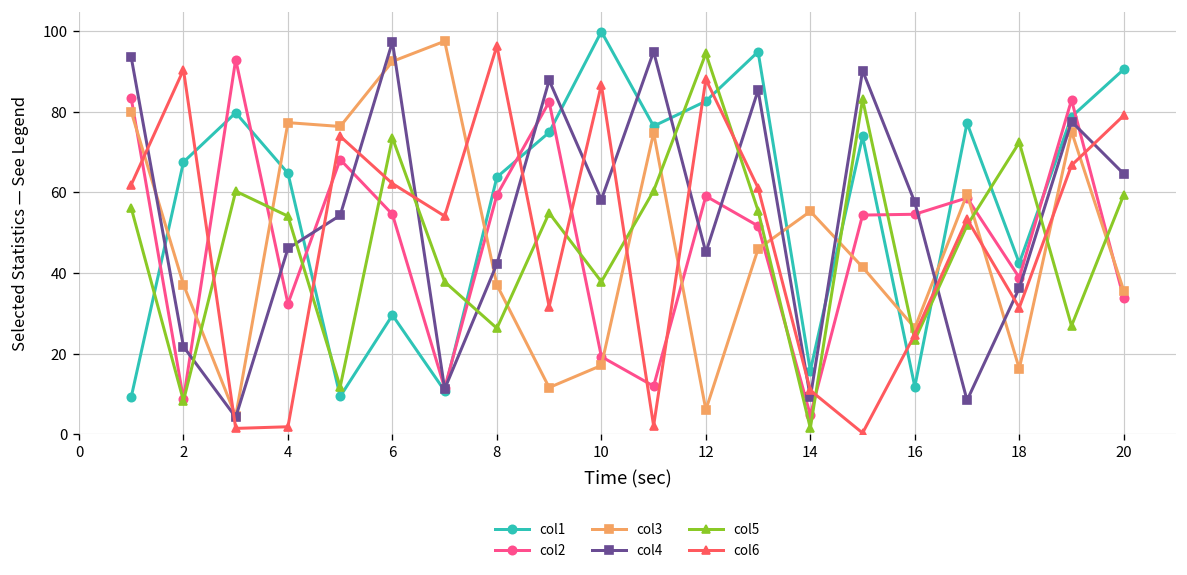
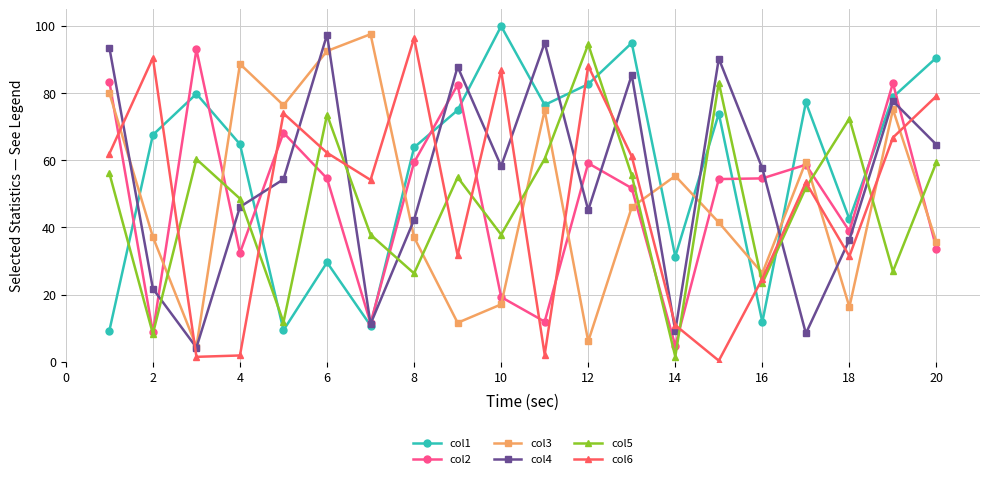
  {
    "col1": {
      "2": 68,
      "4": 65,
      "6": 30,
      "8": 64,
      "10": 100,
      "12": 83,
-     "14": 16,
+     "14": 31,
      "16": 12,
      "18": 42,
      "20": 91
    },
    "col3": {
      "2": 37,
-     "4": 77,
+     "4": 89,
      "6": 93,
      "8": 37,
      "10": 17,
      "12": 6,
      "14": 55,
      "16": 26,
      "18": 16,
      "20": 36
    },
    "col4": {
      "2": 22,
      "4": 46,
      "6": 97,
      "8": 42,
      "10": 58,
      "12": 45,
      "14": 9,
      "16": 58,
      "18": 36,
      "20": 65
    },
    "col5": {
-     "4": 54,
+     "4": 49,
      "6": 74,
      "8": 26,
      "10": 38,
      "12": 94,
      "14": 2,
      "16": 23,
      "18": 72,
      "20": 59
    }
  }
